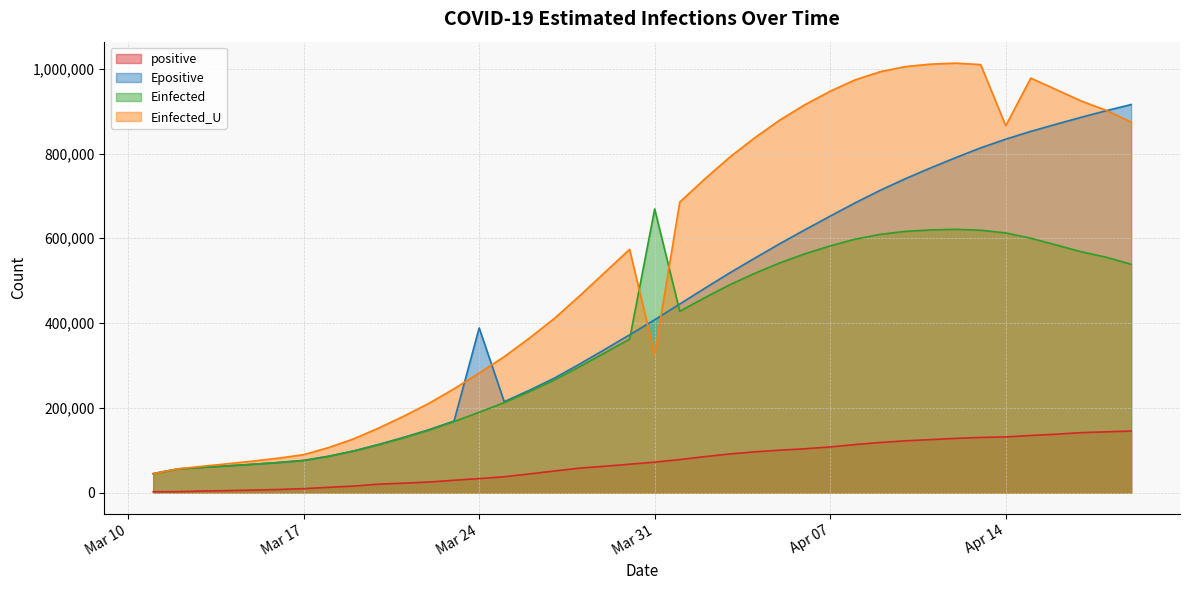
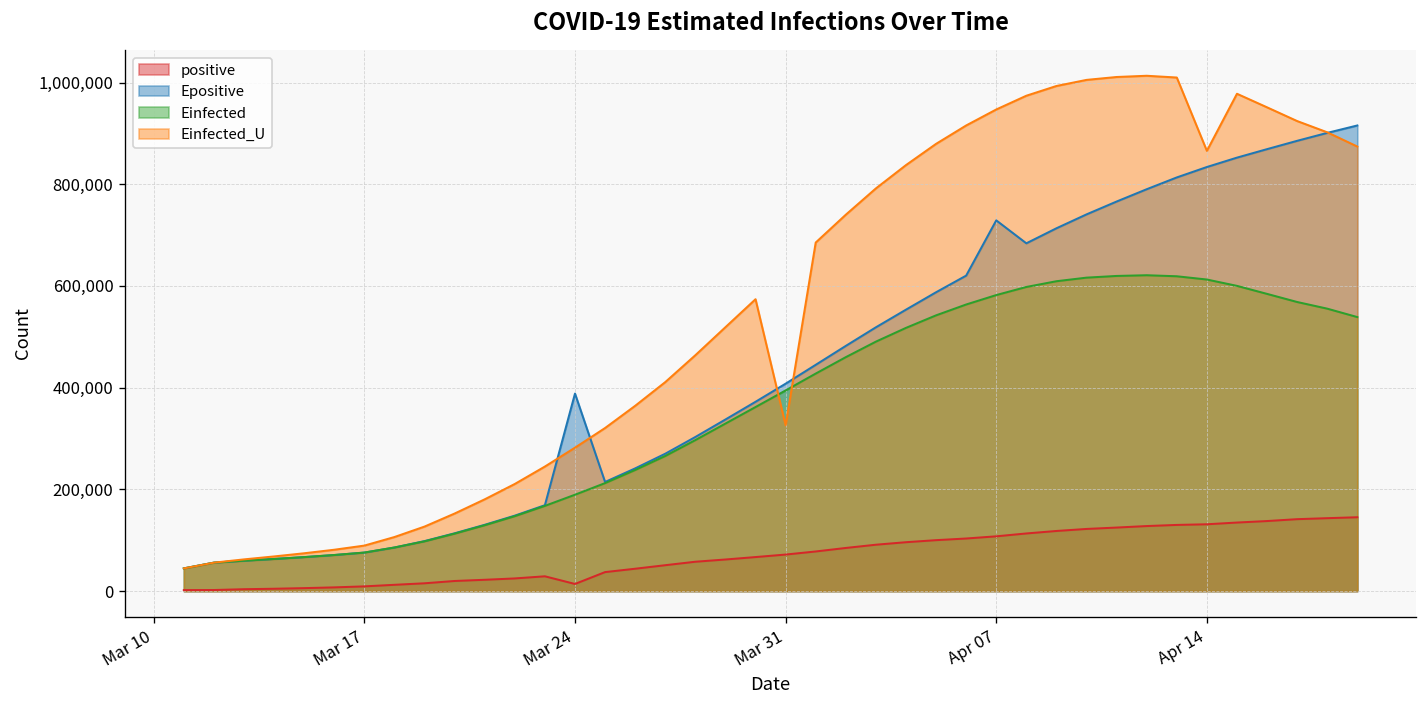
  {
    "positive": {
      "Mar 17": "10,000",
-     "Mar 24": "30,000",
+     "Mar 24": "10,000",
      "Mar 31": "70,000",
      "Apr 07": "110,000",
      "Apr 14": "130,000"
    },
    "Epositive": {
      "Mar 24": "390,000",
      "Mar 31": "410,000",
-     "Apr 07": "650,000",
+     "Apr 07": "730,000",
      "Apr 14": "830,000"
    },
    "Einfected": {
      "Mar 24": "190,000",
-     "Mar 31": "670,000",
+     "Mar 31": "390,000",
      "Apr 07": "580,000",
      "Apr 14": "610,000"
    },
    "Einfected_U": {
      "Mar 17": "90,000",
      "Mar 24": "280,000",
      "Mar 31": "330,000",
      "Apr 07": "950,000",
      "Apr 14": "870,000"
    }
  }
